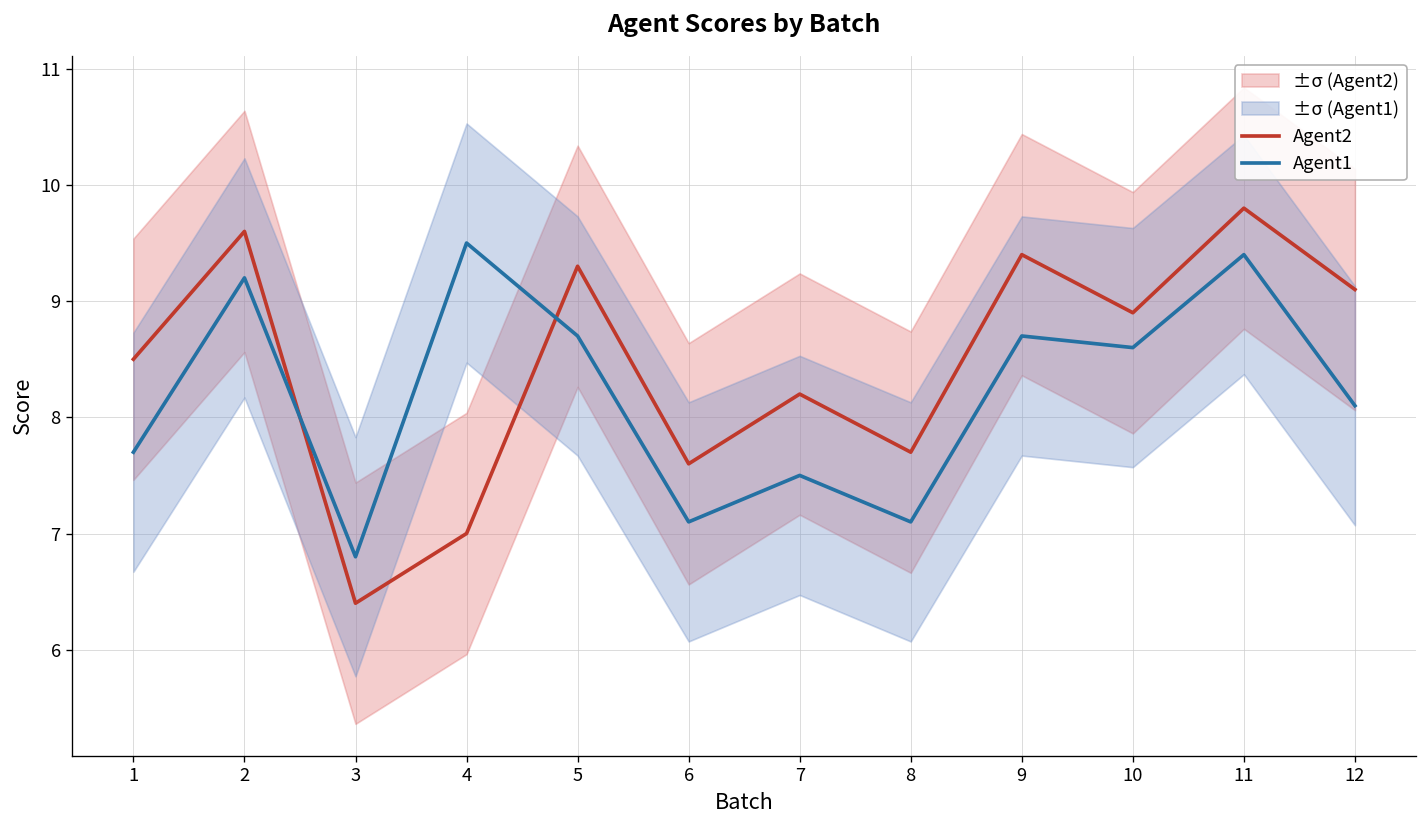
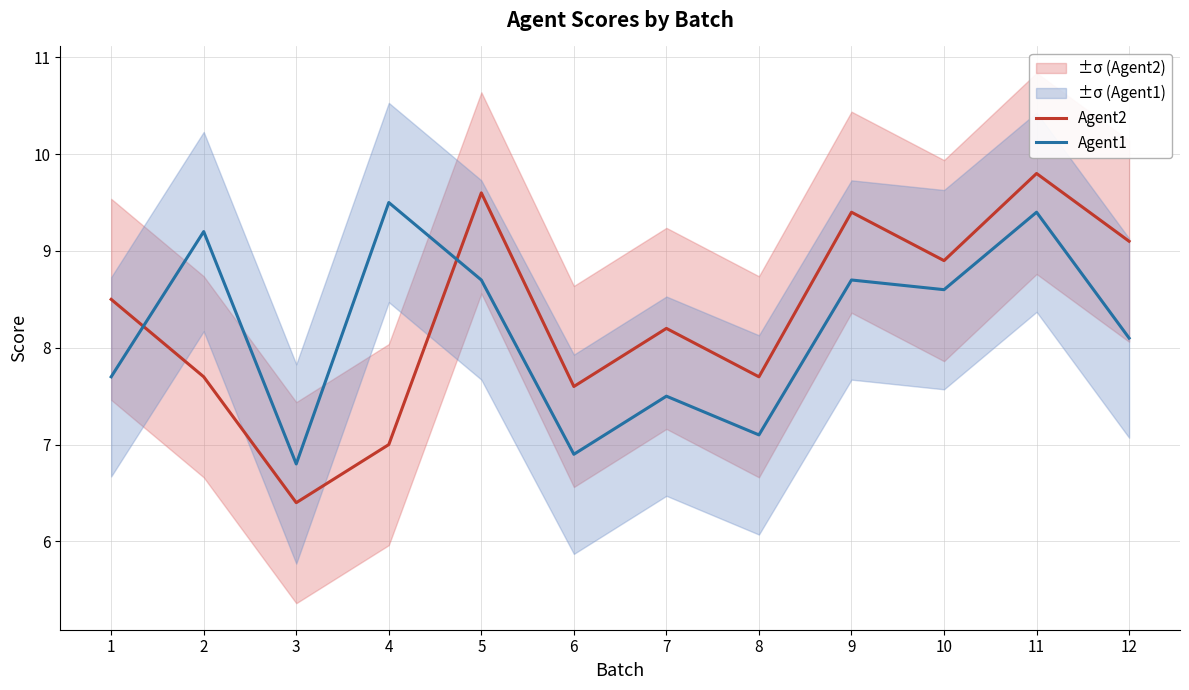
  {
    "Agent2": {
      "1": 8.5,
-     "2": 9.6,
+     "2": 7.7,
      "3": 6.4,
      "4": 7.0,
-     "5": 9.3,
+     "5": 9.6,
      "6": 7.6,
      "7": 8.2,
      "8": 7.7,
      "9": 9.4,
      "10": 8.9,
      "11": 9.8,
      "12": 9.1
    },
    "Agent1": {
      "1": 7.7,
      "2": 9.2,
      "3": 6.8,
      "4": 9.5,
      "5": 8.7,
-     "6": 7.1,
+     "6": 6.9,
      "7": 7.5,
      "8": 7.1,
      "9": 8.7,
      "10": 8.6,
      "11": 9.4,
      "12": 8.1
    }
  }
